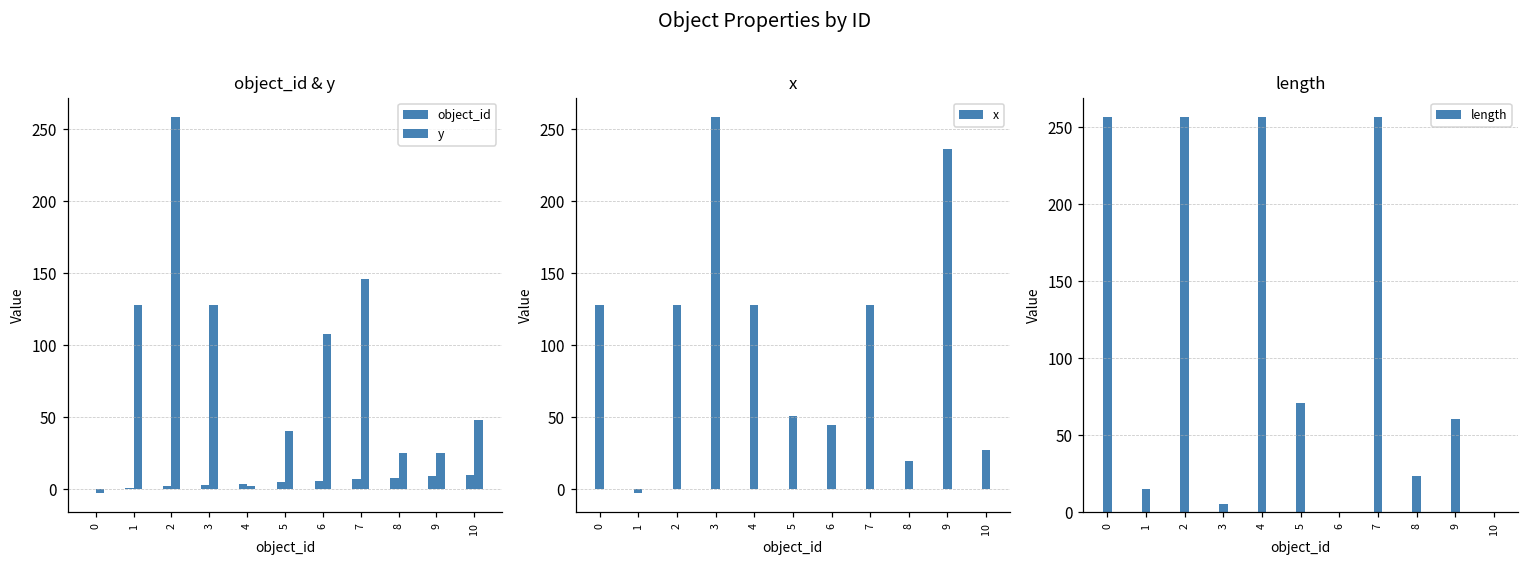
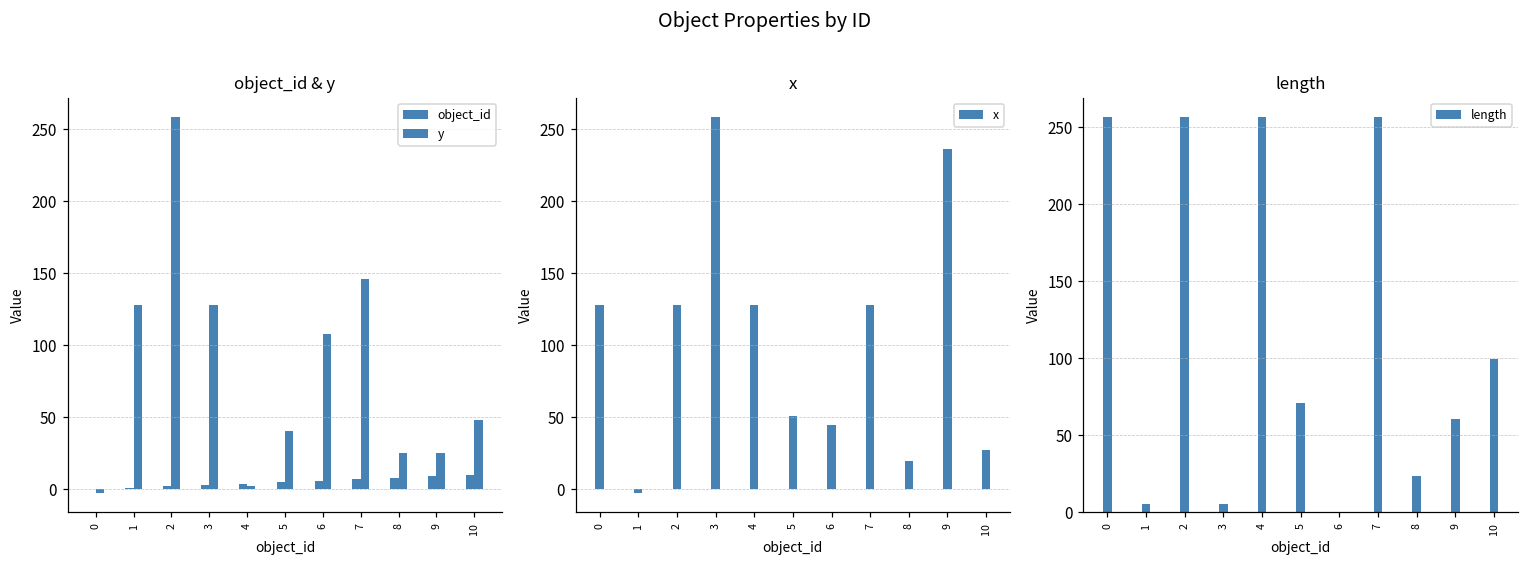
  {
    "x": {
      "0": 128,
      "1": -3,
      "2": 128,
      "3": 259,
      "4": 128,
      "5": 51,
      "6": 45,
      "7": 128,
      "8": 20,
      "9": 236,
      "10": 27
    },
    "length": {
      "0": 256,
-     "1": 15,
+     "1": 5,
      "2": 256,
      "3": 5,
      "4": 256,
      "5": 70,
      "6": 0,
      "7": 256,
      "8": 24,
      "9": 60,
-     "10": 0
+     "10": 99
    }
  }
